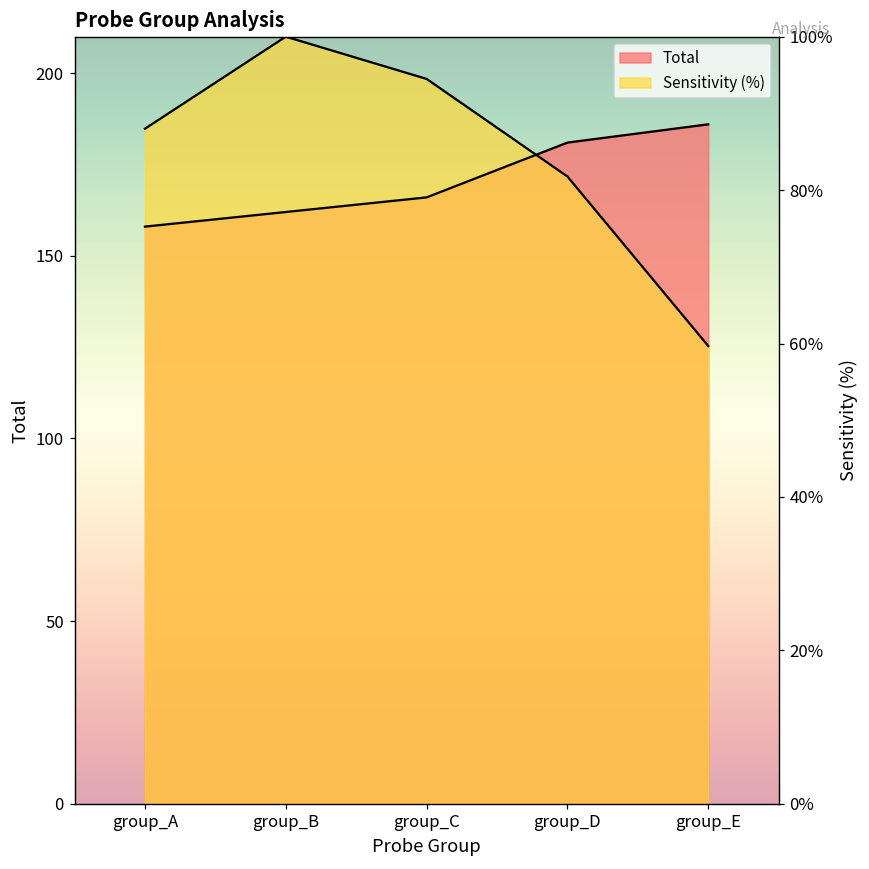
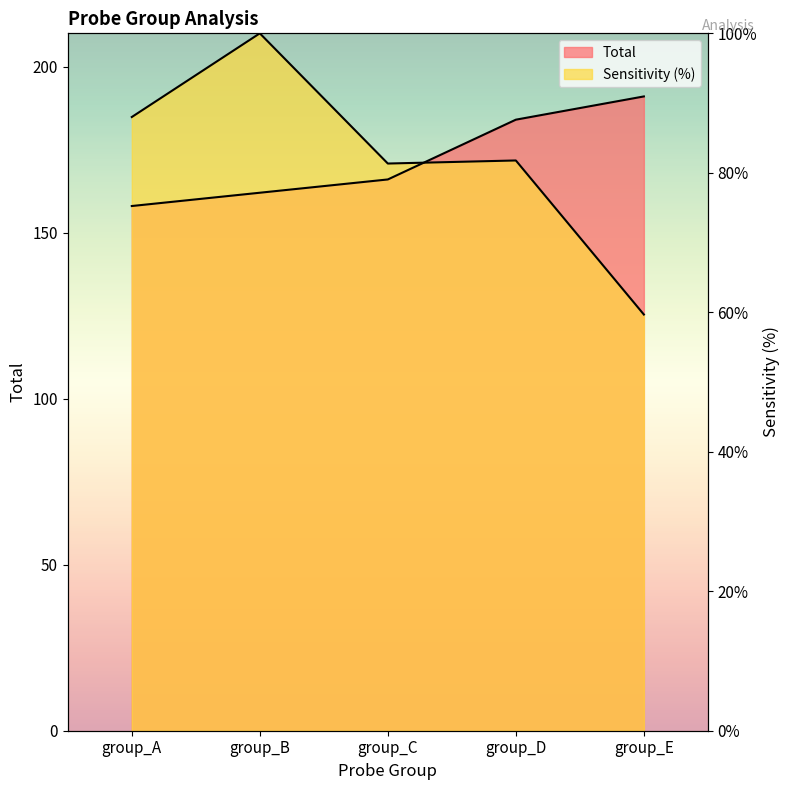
  {
    "Total": {
      "group_A": 158,
      "group_B": 162,
      "group_C": 166,
-     "group_D": 181,
-     "group_E": 186
+     "group_D": 184,
+     "group_E": 191
    },
    "Sensitivity (%)": {
      "group_A": 185,
      "group_B": 210,
-     "group_C": 198,
+     "group_C": 171,
      "group_D": 172,
      "group_E": 125
    }
  }
